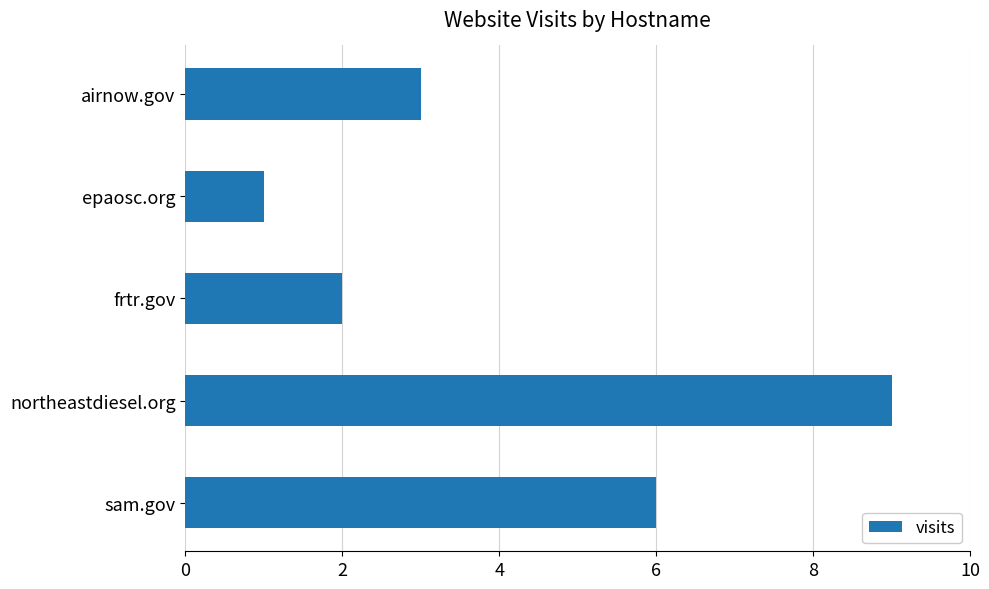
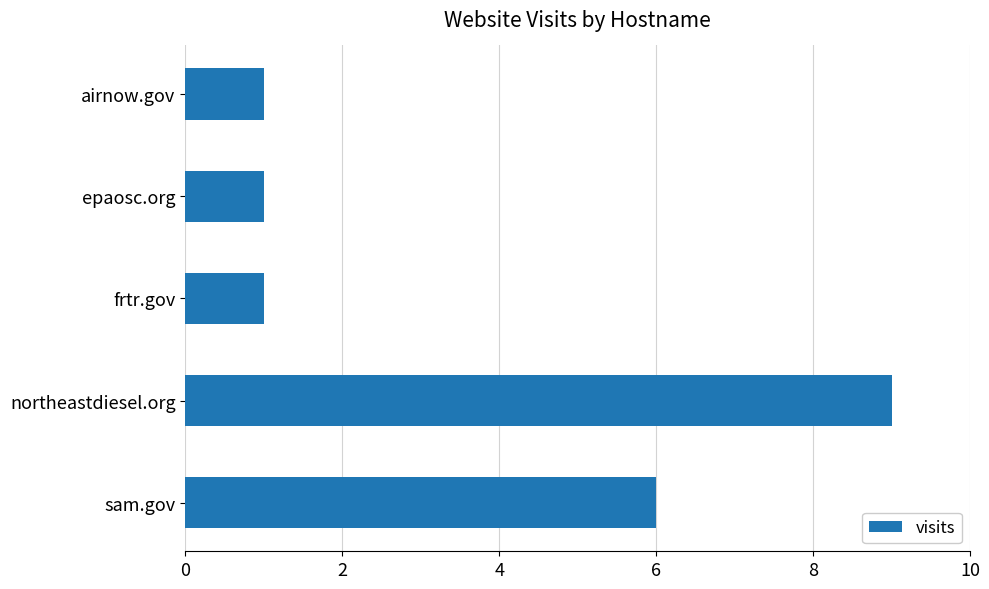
  {
-   "airnow.gov": 3,
+   "airnow.gov": 1,
    "epaosc.org": 1,
-   "frtr.gov": 2,
+   "frtr.gov": 1,
    "northeastdiesel.org": 9,
    "sam.gov": 6
  }
